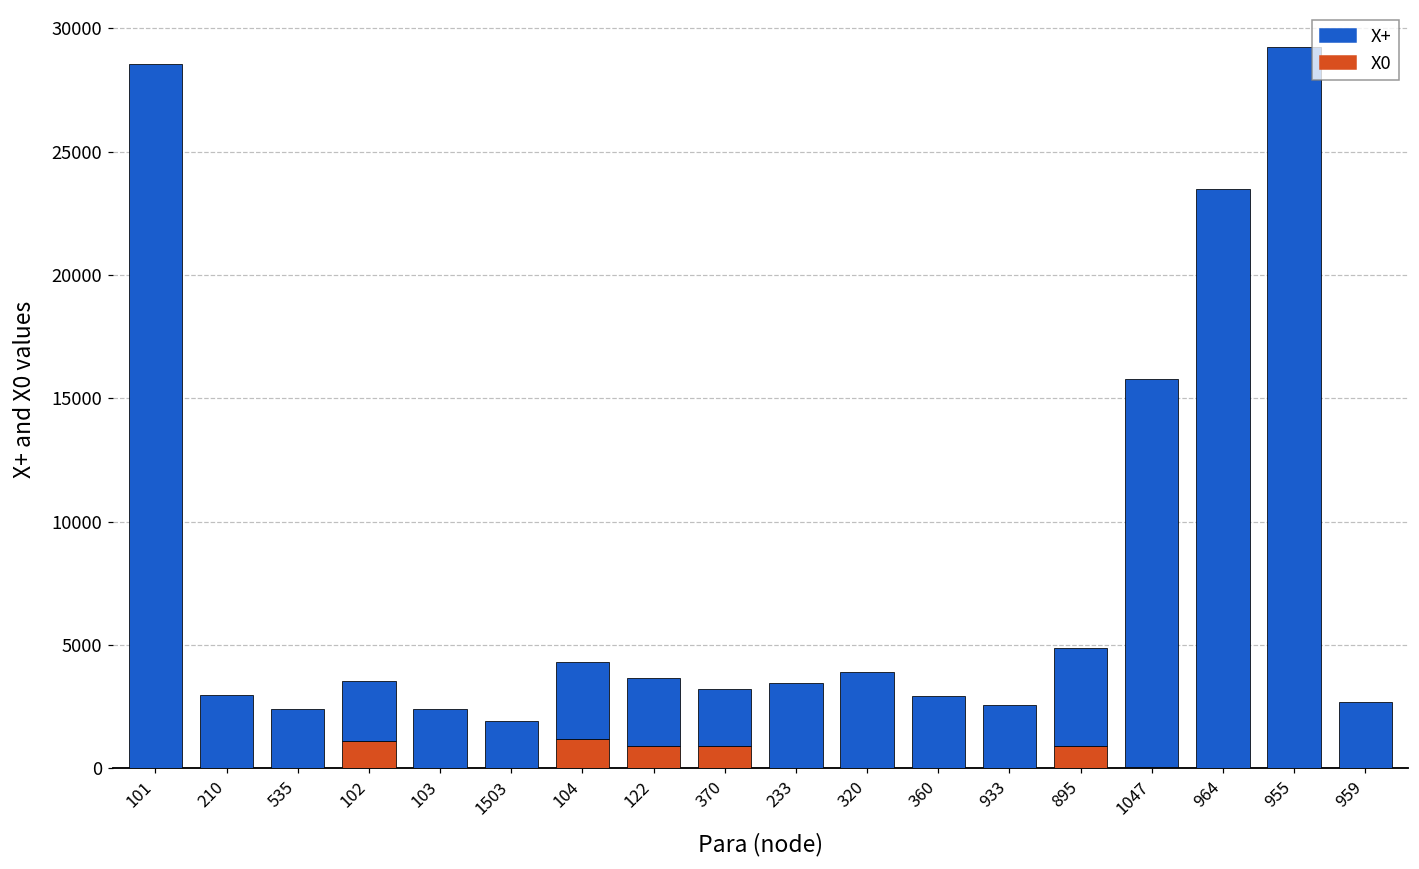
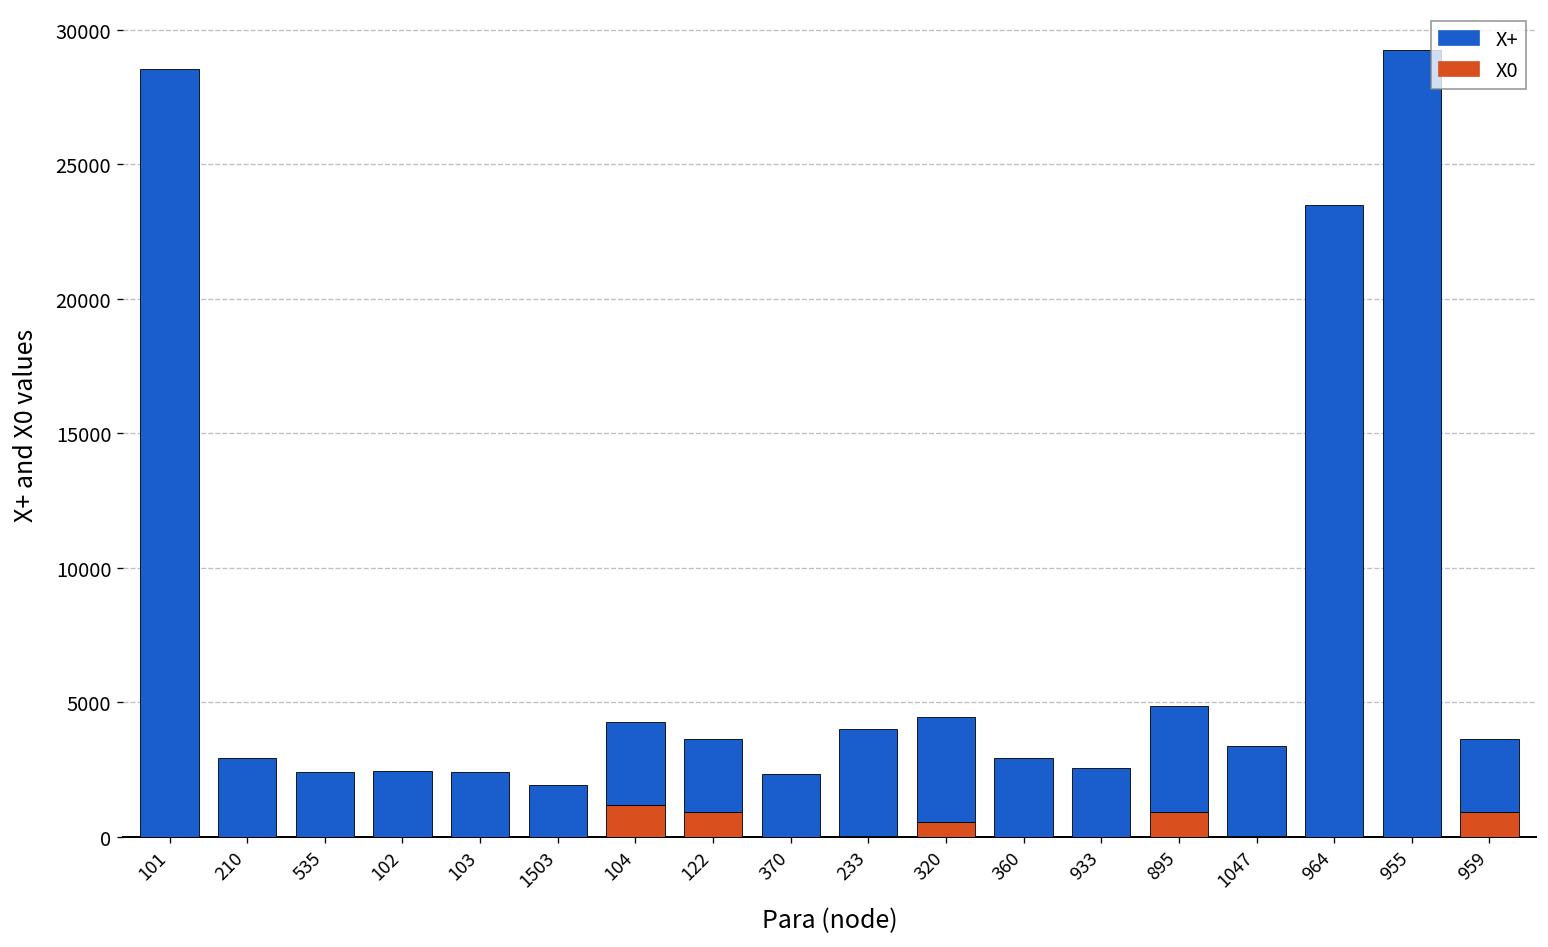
  {
    "X0": {
-     "102": 1100,
+     "102": 0,
      "104": 1200,
      "122": 900,
-     "370": 900,
-     "320": 0,
+     "370": 0,
+     "320": 600,
      "895": 900,
-     "959": 0
+     "959": 900
    },
    "X+": {
      "101": 28500,
      "210": 2900,
      "535": 2400,
      "102": 2500,
      "103": 2400,
      "1503": 1900,
      "104": 3100,
      "122": 2700,
      "370": 2300,
-     "233": 3400,
+     "233": 4000,
      "320": 3900,
      "360": 2900,
      "933": 2600,
      "895": 4000,
-     "1047": 15700,
+     "1047": 3300,
      "964": 23500,
      "955": 29200,
      "959": 2700
    }
  }
